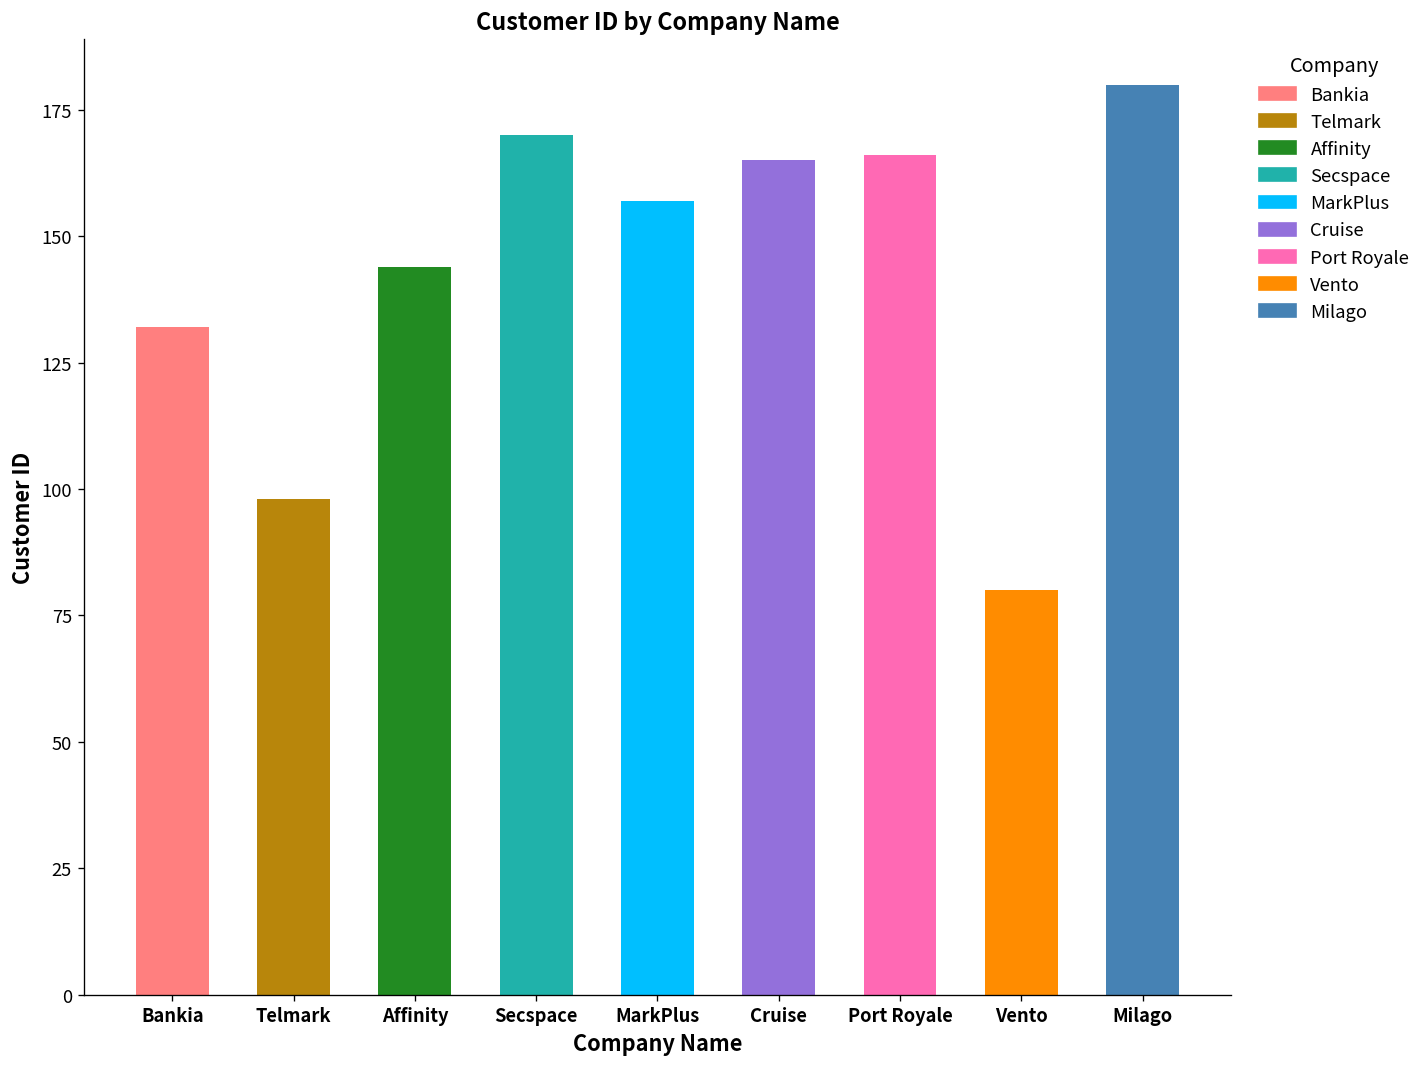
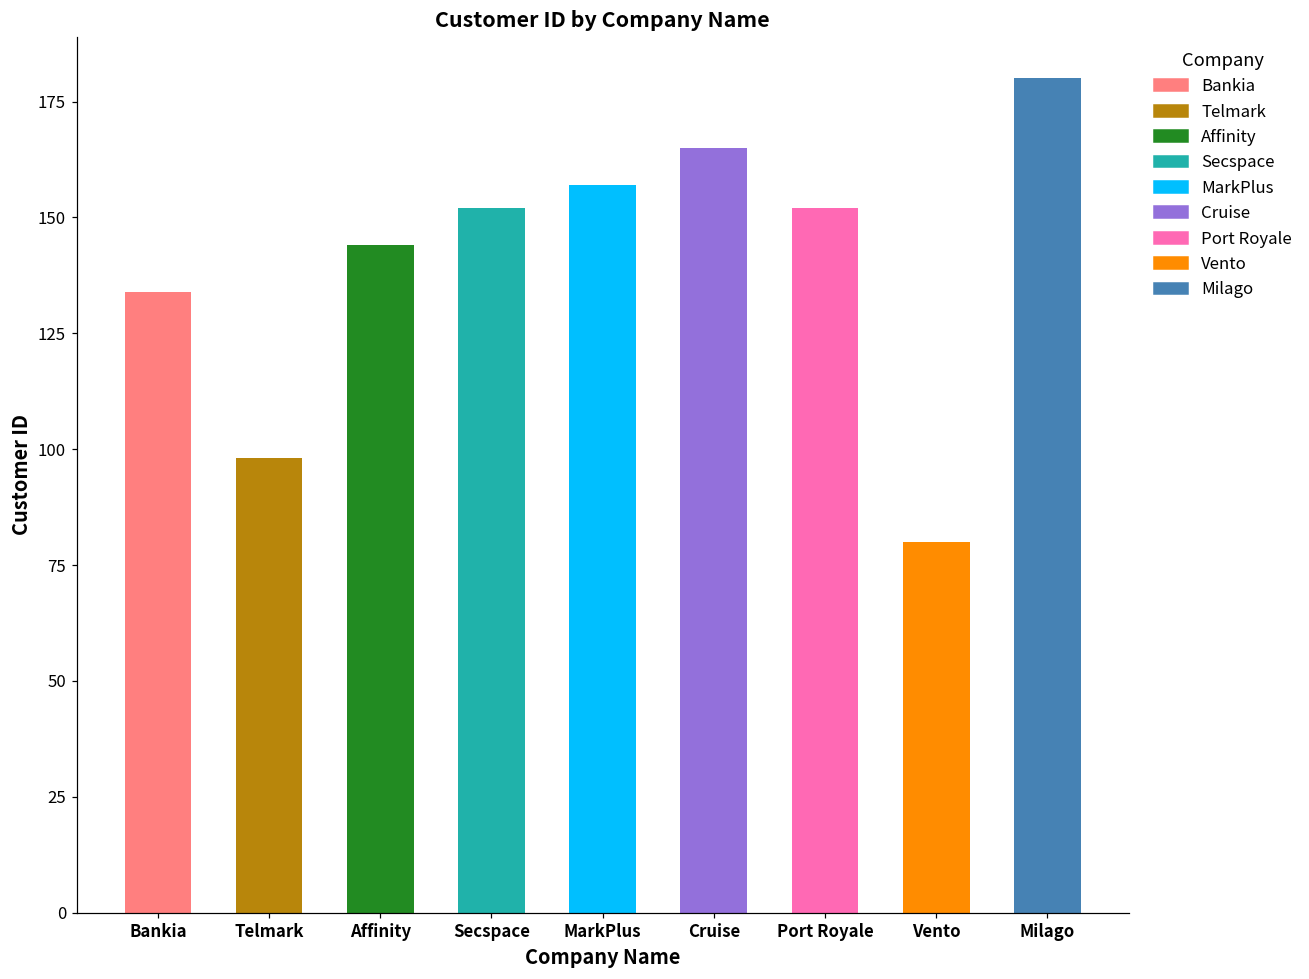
  {
-   "Bankia": 132,
+   "Bankia": 134,
    "Telmark": 98,
    "Affinity": 144,
-   "Secspace": 170,
+   "Secspace": 152,
    "MarkPlus": 157,
    "Cruise": 165,
-   "Port Royale": 166,
+   "Port Royale": 152,
    "Vento": 80,
    "Milago": 180
  }
